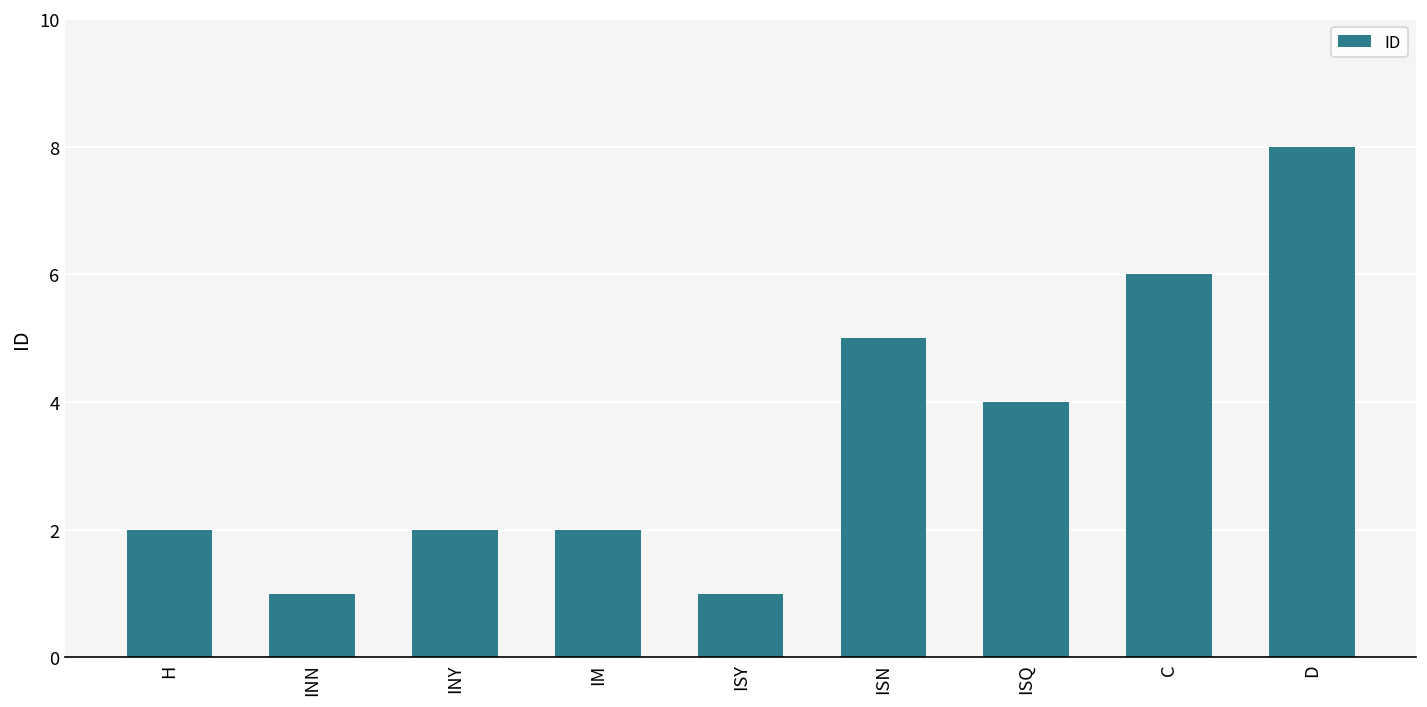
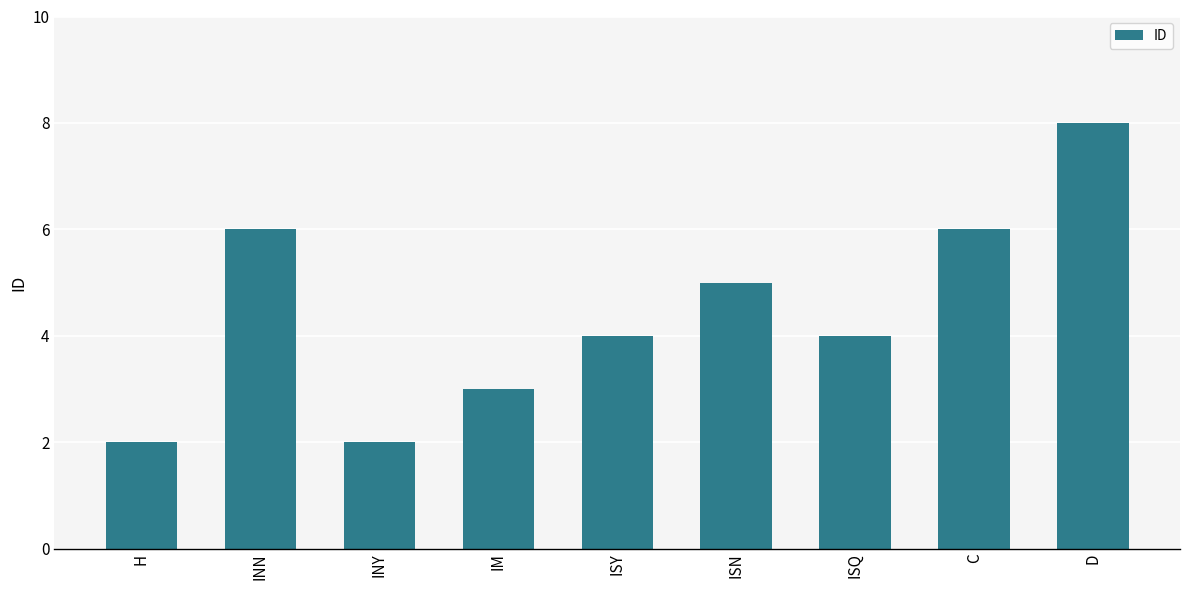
  {
    "H": 2,
-   "INN": 1,
+   "INN": 6,
    "INY": 2,
-   "IM": 2,
-   "ISY": 1,
+   "IM": 3,
+   "ISY": 4,
    "ISN": 5,
    "ISQ": 4,
    "C": 6,
    "D": 8
  }
